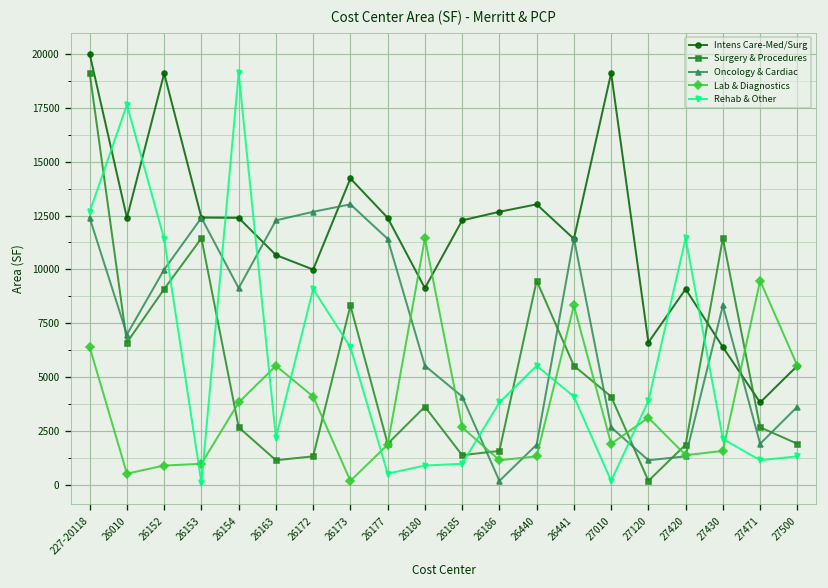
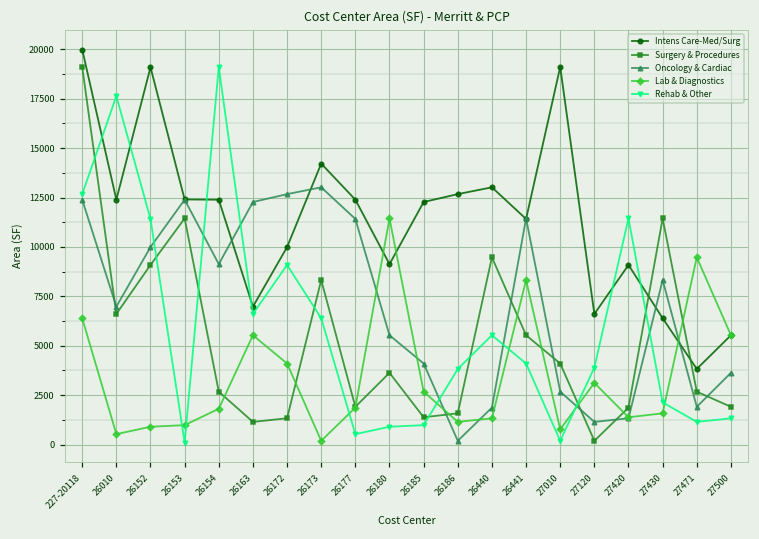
  {
    "Intens Care-Med/Surg": {
      "227-20118": 20000,
      "26010": 12400,
      "26152": 19100,
      "26154": 12400,
-     "26163": 10700,
+     "26163": 7000,
      "26172": 10000,
      "26173": 14200,
      "26177": 12400,
      "26180": 9100,
      "26185": 12300,
      "26186": 12700,
      "26440": 13000,
      "27010": 19100,
      "27120": 6600,
      "27420": 9100,
      "27430": 6400,
      "27471": 3800
    },
    "Lab & Diagnostics": {
      "227-20118": 6400,
      "26010": 500,
      "26152": 900,
      "26153": 1000,
-     "26154": 3800,
+     "26154": 1800,
      "26163": 5500,
      "26172": 4100,
      "26173": 200,
      "26180": 11400,
      "26185": 2700,
      "26186": 1100,
      "26440": 1300,
      "26441": 8300,
-     "27010": 1900,
+     "27010": 800,
      "27120": 3100,
      "27430": 1600,
      "27471": 9500
    },
    "Rehab & Other": {
      "227-20118": 12700,
      "26010": 17600,
      "26152": 11400,
      "26153": 100,
      "26154": 19100,
-     "26163": 2200,
+     "26163": 6600,
      "26172": 9100,
      "26173": 6400,
      "26177": 500,
      "26180": 900,
      "26185": 1000,
      "26186": 3800,
      "26440": 5500,
      "26441": 4100,
      "27010": 200,
      "27120": 3900,
      "27420": 11400,
      "27430": 2100,
      "27471": 1100,
      "27500": 1300
    }
  }
